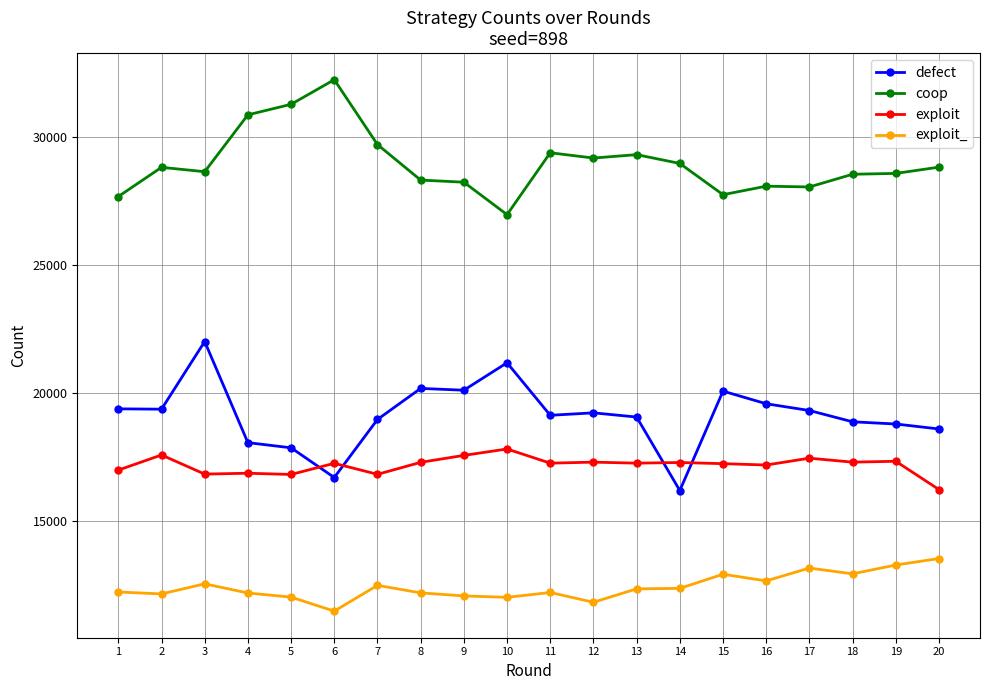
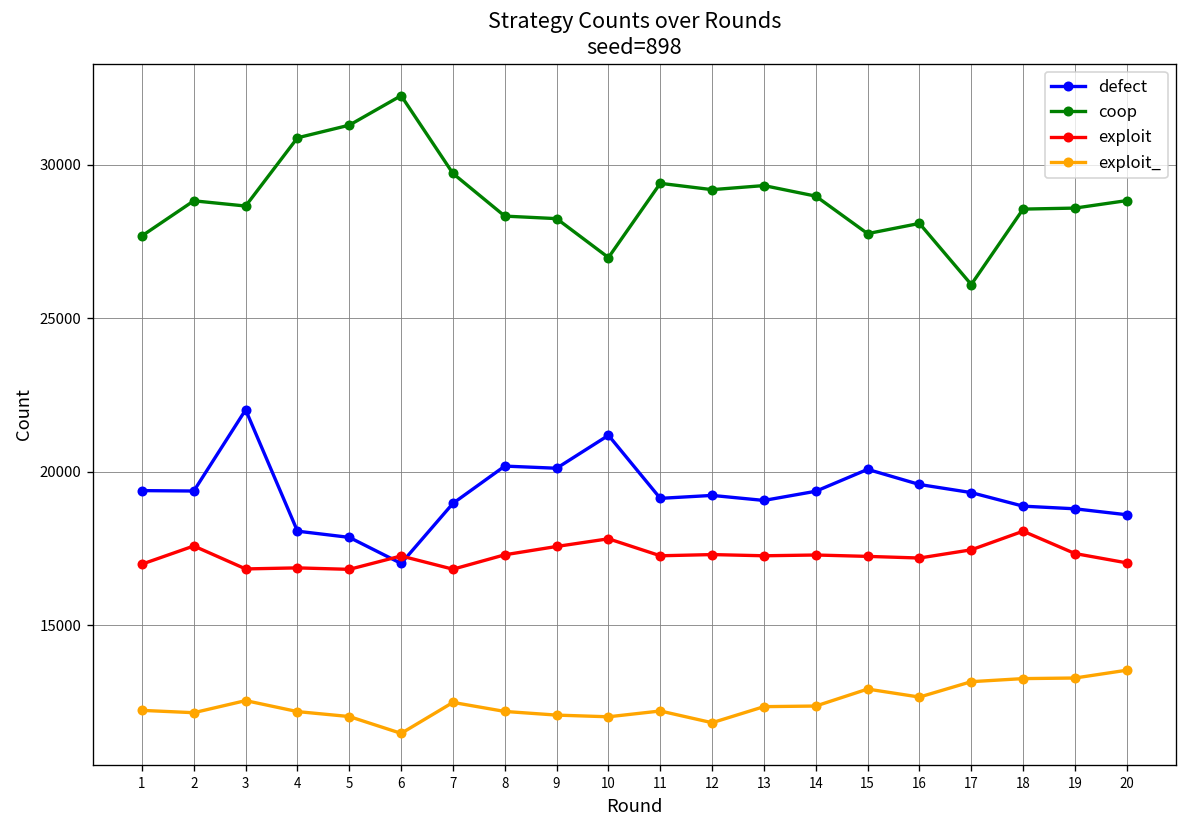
  {
    "defect": {
      "1": 19400,
      "2": 19400,
      "3": 22000,
      "4": 18100,
      "5": 17900,
-     "6": 16700,
+     "6": 17000,
      "7": 19000,
      "8": 20200,
      "9": 20100,
      "10": 21200,
      "11": 19100,
      "12": 19200,
      "13": 19100,
-     "14": 16200,
+     "14": 19400,
      "15": 20100,
      "16": 19600,
      "17": 19300,
      "18": 18900,
      "19": 18800,
      "20": 18600
    },
    "coop": {
      "1": 27700,
      "2": 28800,
      "3": 28600,
      "4": 30900,
      "5": 31300,
      "6": 32200,
      "7": 29700,
      "8": 28300,
      "9": 28200,
      "10": 27000,
      "11": 29400,
      "12": 29200,
      "13": 29300,
      "14": 29000,
      "15": 27800,
      "16": 28100,
-     "17": 28100,
+     "17": 26100,
      "18": 28500,
      "19": 28600,
      "20": 28800
    },
    "exploit": {
      "1": 17000,
      "2": 17600,
      "3": 16800,
      "4": 16900,
      "5": 16800,
      "6": 17300,
      "7": 16800,
      "8": 17300,
      "9": 17600,
      "10": 17800,
      "11": 17300,
      "12": 17300,
      "13": 17300,
      "14": 17300,
      "15": 17200,
      "16": 17200,
      "17": 17500,
-     "18": 17300,
+     "18": 18100,
      "19": 17300,
-     "20": 16200
+     "20": 17000
    },
    "exploit_": {
      "1": 12200,
      "2": 12200,
      "3": 12600,
      "4": 12200,
      "5": 12000,
      "6": 11500,
      "7": 12500,
      "8": 12200,
      "9": 12100,
      "10": 12000,
      "11": 12200,
      "12": 11800,
      "13": 12400,
      "14": 12400,
      "15": 12900,
      "16": 12700,
      "17": 13200,
-     "18": 12900,
+     "18": 13300,
      "19": 13300,
      "20": 13500
    }
  }
